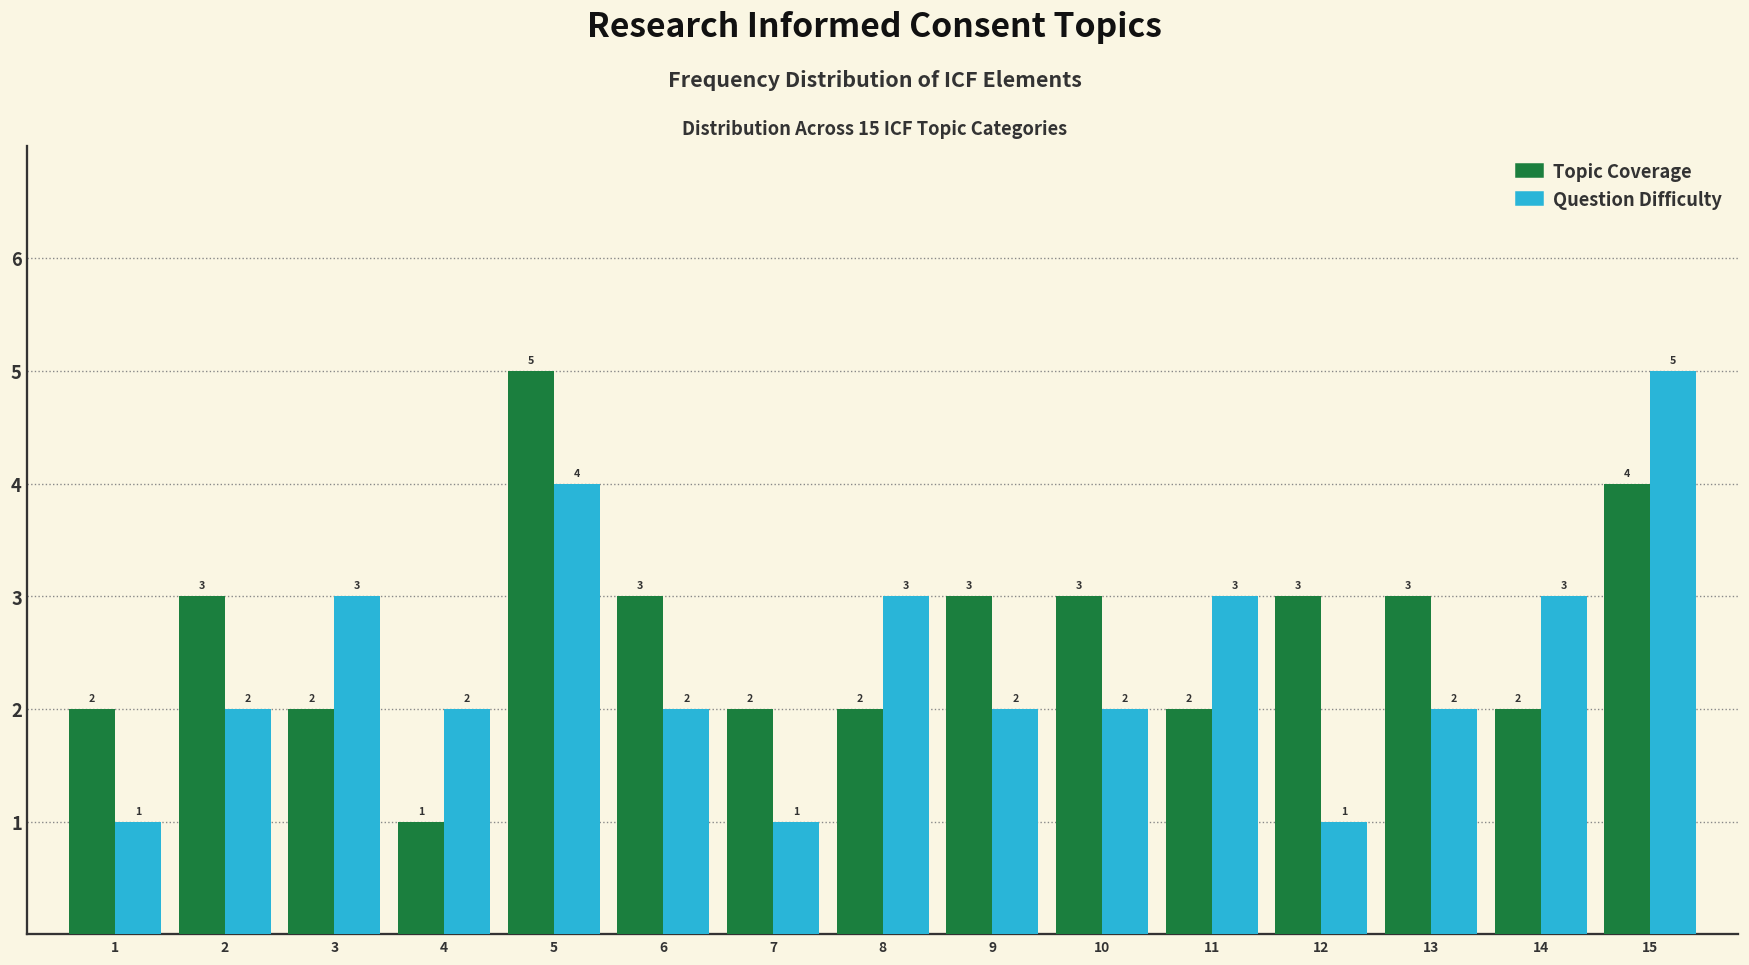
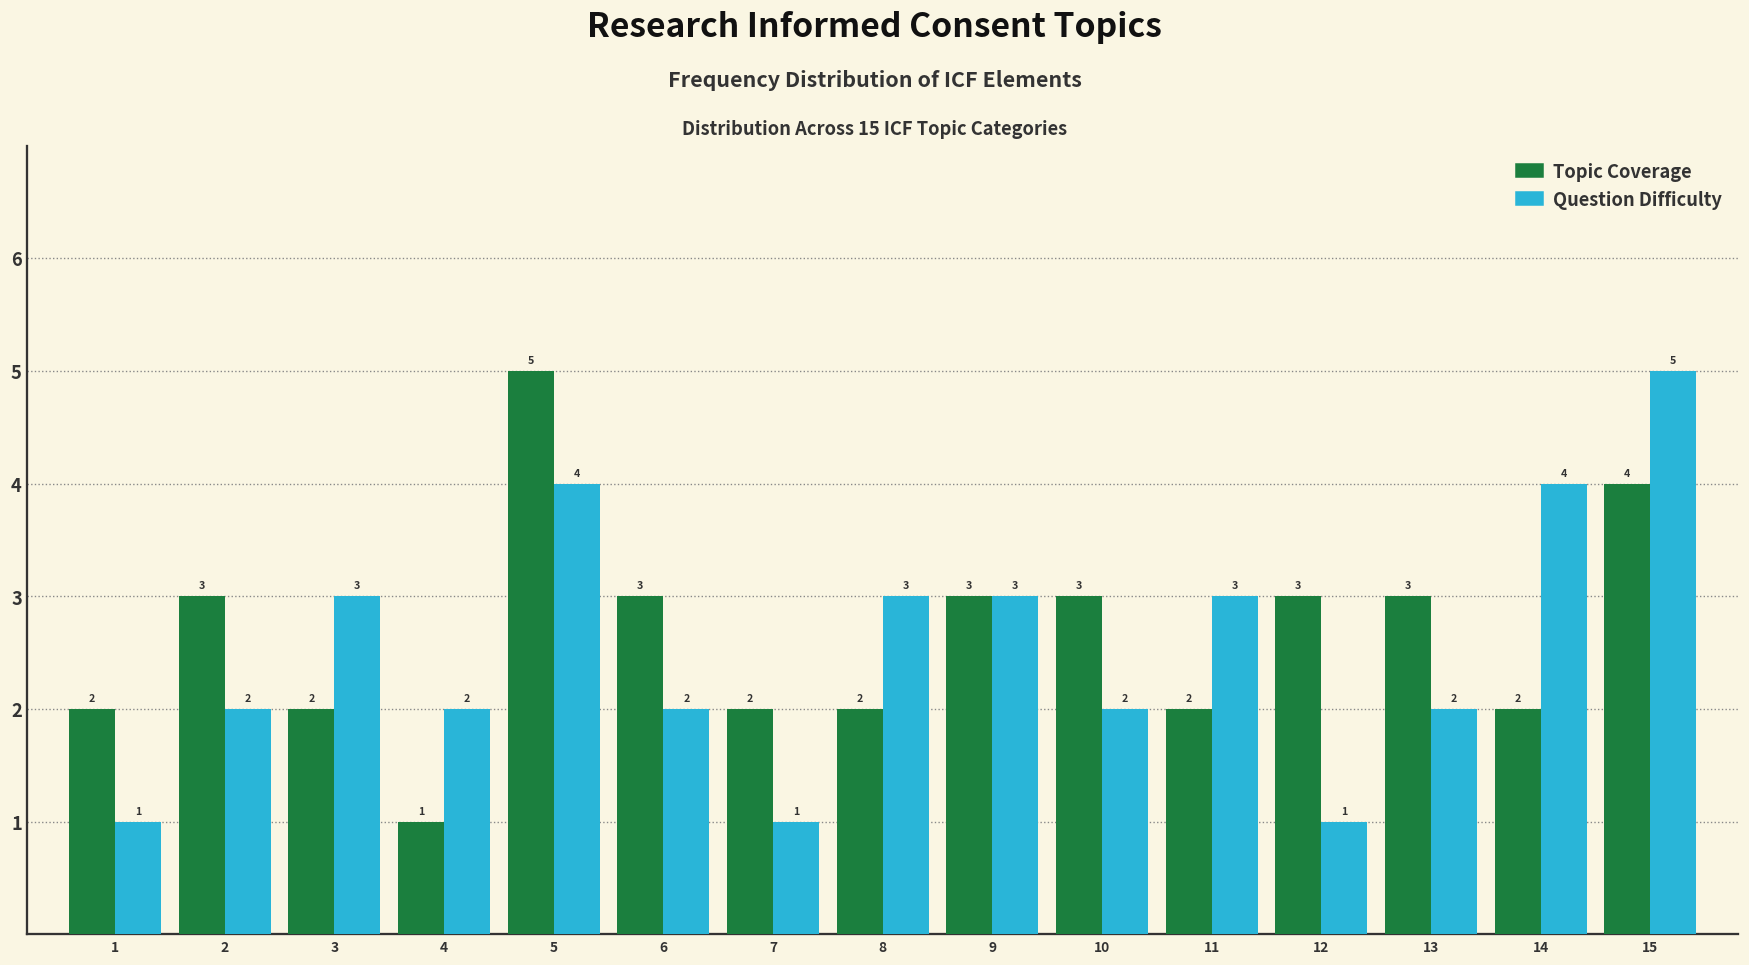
  {
    "Topic Coverage": {
      "1": 2,
      "2": 3,
      "3": 2,
      "4": 1,
      "5": 5,
      "6": 3,
      "7": 2,
      "8": 2,
      "9": 3,
      "10": 3,
      "11": 2,
      "12": 3,
      "13": 3,
      "14": 2,
      "15": 4
    },
    "Question Difficulty": {
      "1": 1,
      "2": 2,
      "3": 3,
      "4": 2,
      "5": 4,
      "6": 2,
      "7": 1,
      "8": 3,
-     "9": 2,
+     "9": 3,
      "10": 2,
      "11": 3,
      "12": 1,
      "13": 2,
-     "14": 3,
+     "14": 4,
      "15": 5
    }
  }
